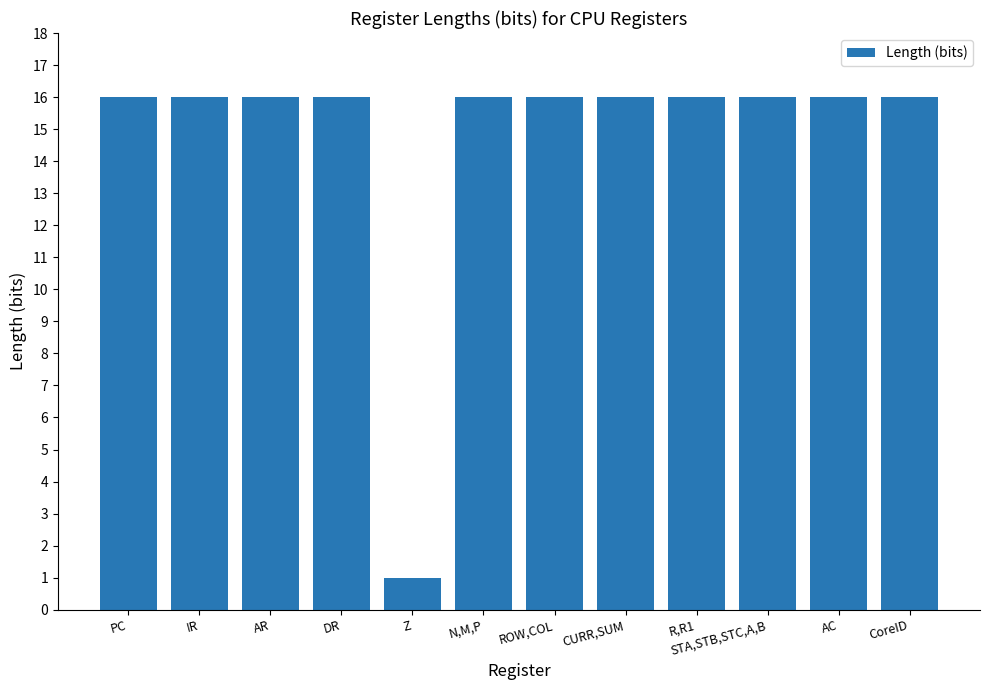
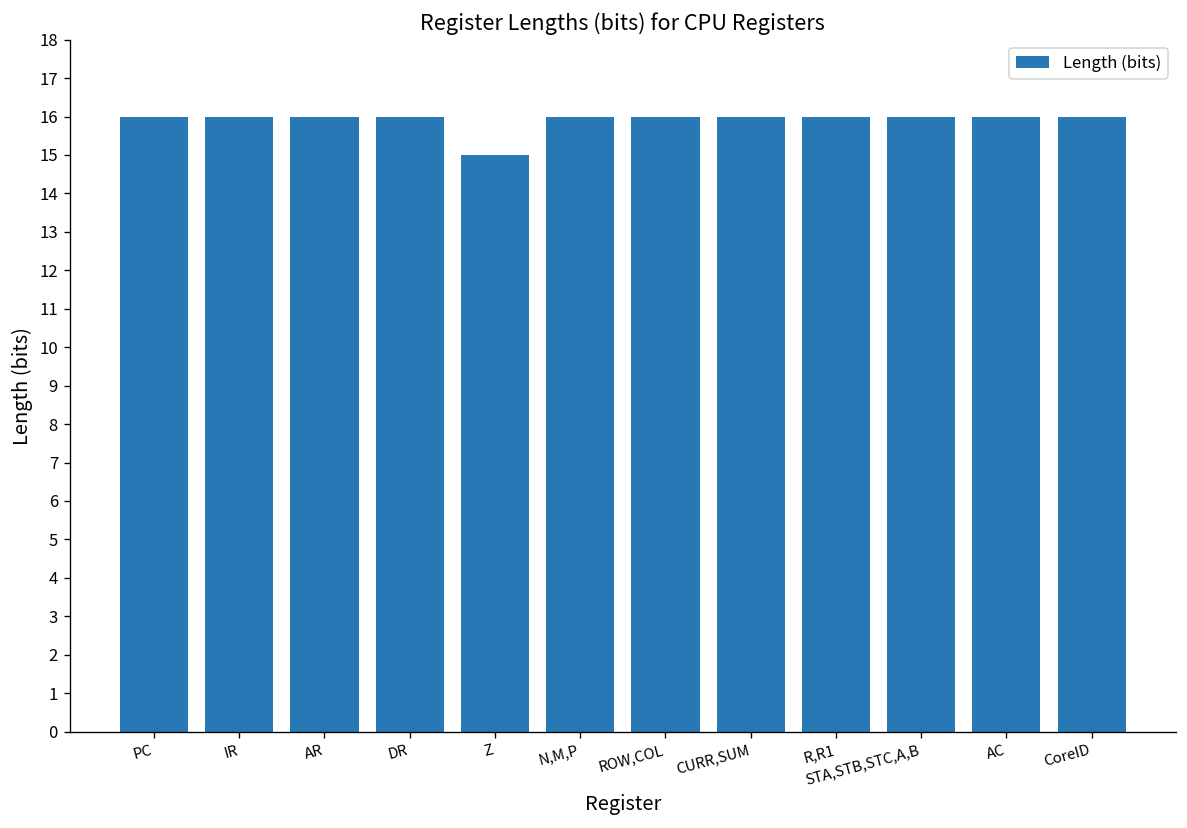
  {
    "PC": 16,
    "IR": 16,
    "AR": 16,
    "DR": 16,
-   "Z": 1,
+   "Z": 15,
    "N,M,P": 16,
    "ROW,COL": 16,
    "CURR,SUM": 16,
    "R,R1": 16,
    "STA,STB,STC,A,B": 16,
    "AC": 16,
    "CoreID": 16
  }
